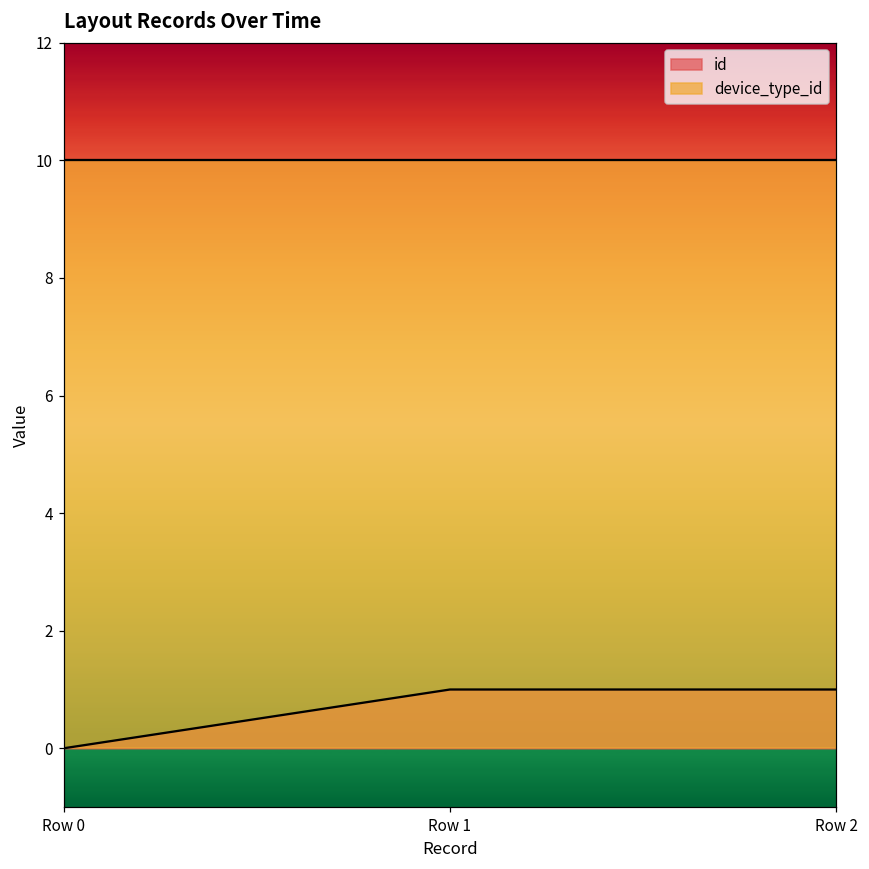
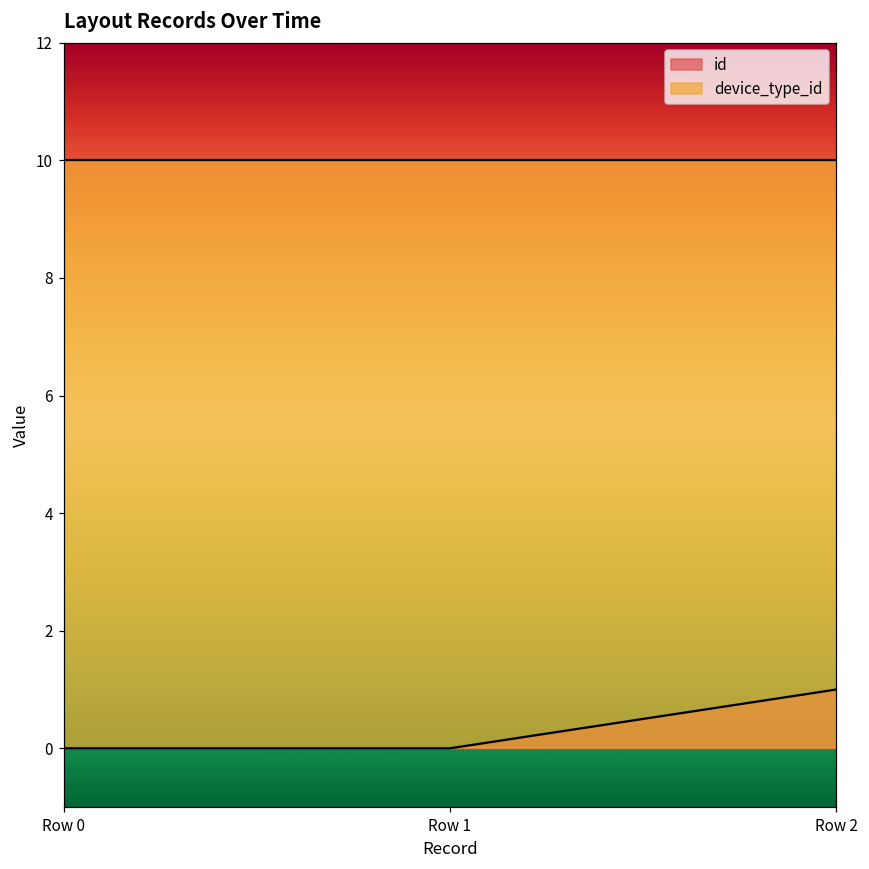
  {
    "id": {
      "Row 0": 0,
-     "Row 1": 1,
+     "Row 1": 0,
      "Row 2": 1
    },
    "device_type_id": {
      "Row 0": 10,
      "Row 1": 10,
      "Row 2": 10
    }
  }
